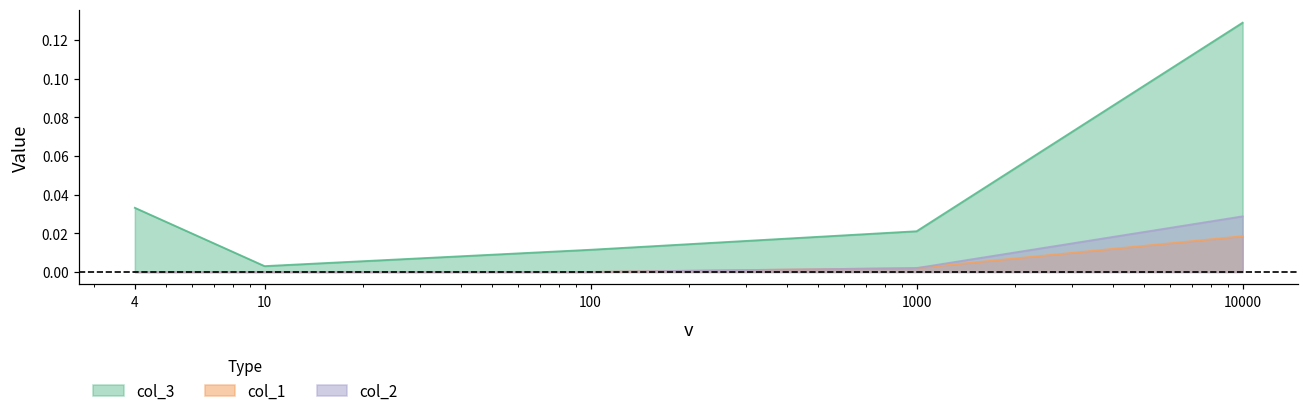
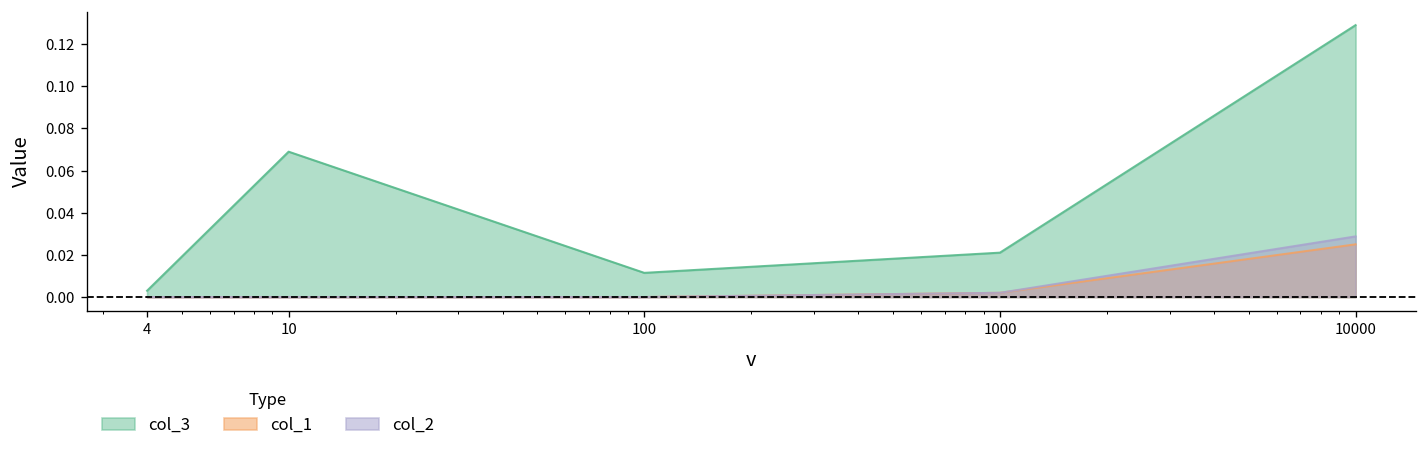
  {
    "col_3": {
-     "4": 0.033,
-     "10": 0.003,
+     "4": 0.003,
+     "10": 0.069,
      "100": 0.011,
      "1000": 0.021,
      "10000": 0.129
    },
    "col_1": {
-     "10000": 0.018
+     "10000": 0.025
    },
    "col_2": {
      "10000": 0.029
    }
  }
